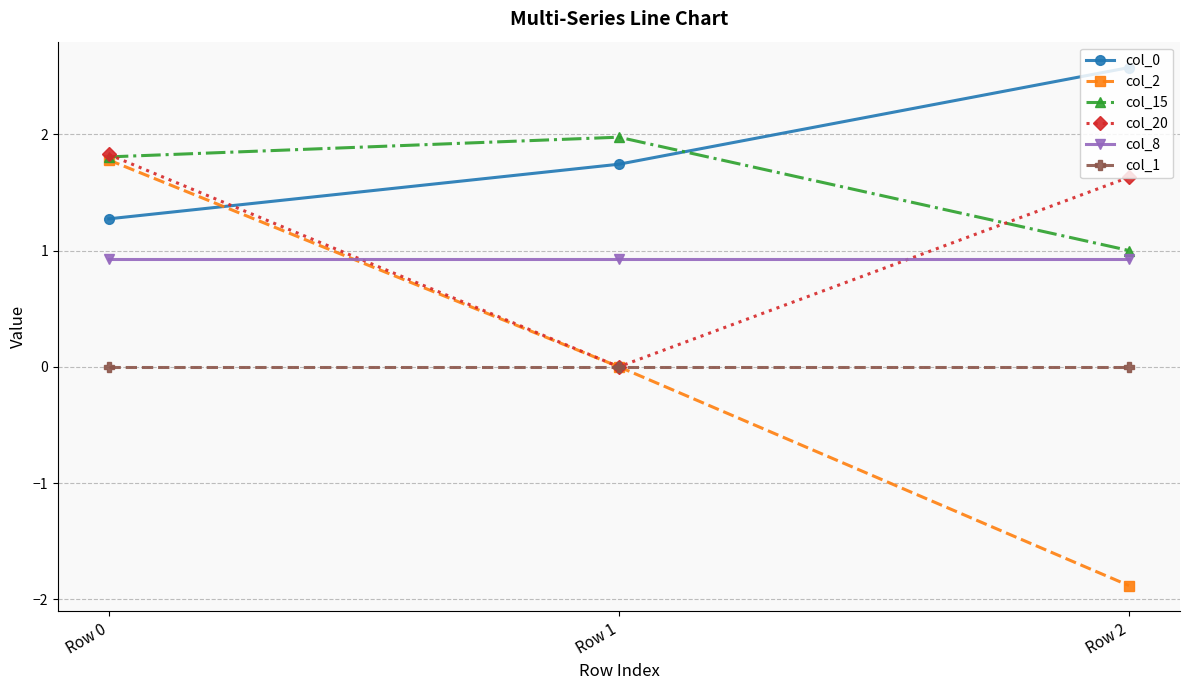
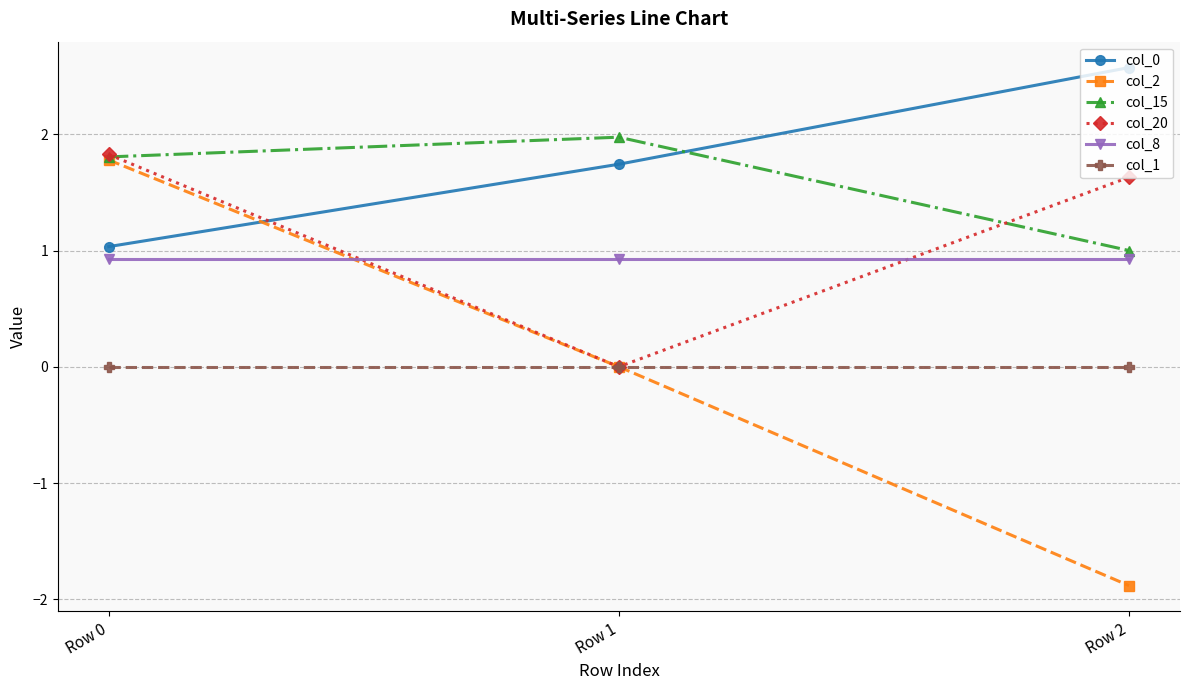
  {
    "col_0": {
-     "Row 0": 1.27,
+     "Row 0": 1.03,
      "Row 1": 1.74
    },
    "col_2": {
      "Row 0": 1.78,
      "Row 2": -1.88
    },
    "col_15": {
      "Row 1": 1.97,
      "Row 2": 1.00
    },
    "col_8": {
      "Row 0": 0.92,
      "Row 1": 0.92,
      "Row 2": 0.92
    },
    "col_1": {
      "Row 0": 0.00,
      "Row 2": 0.00
    }
  }
